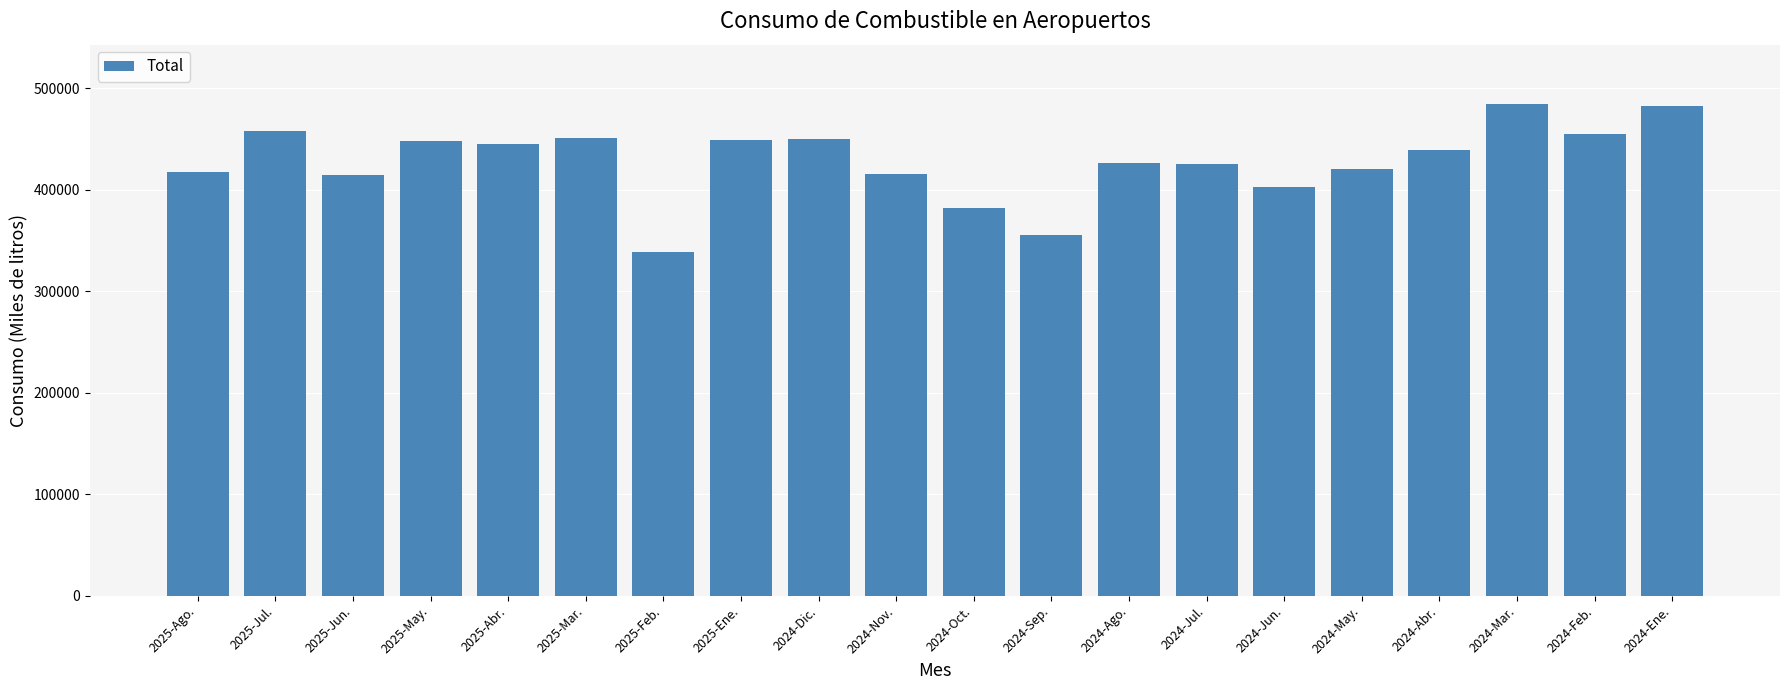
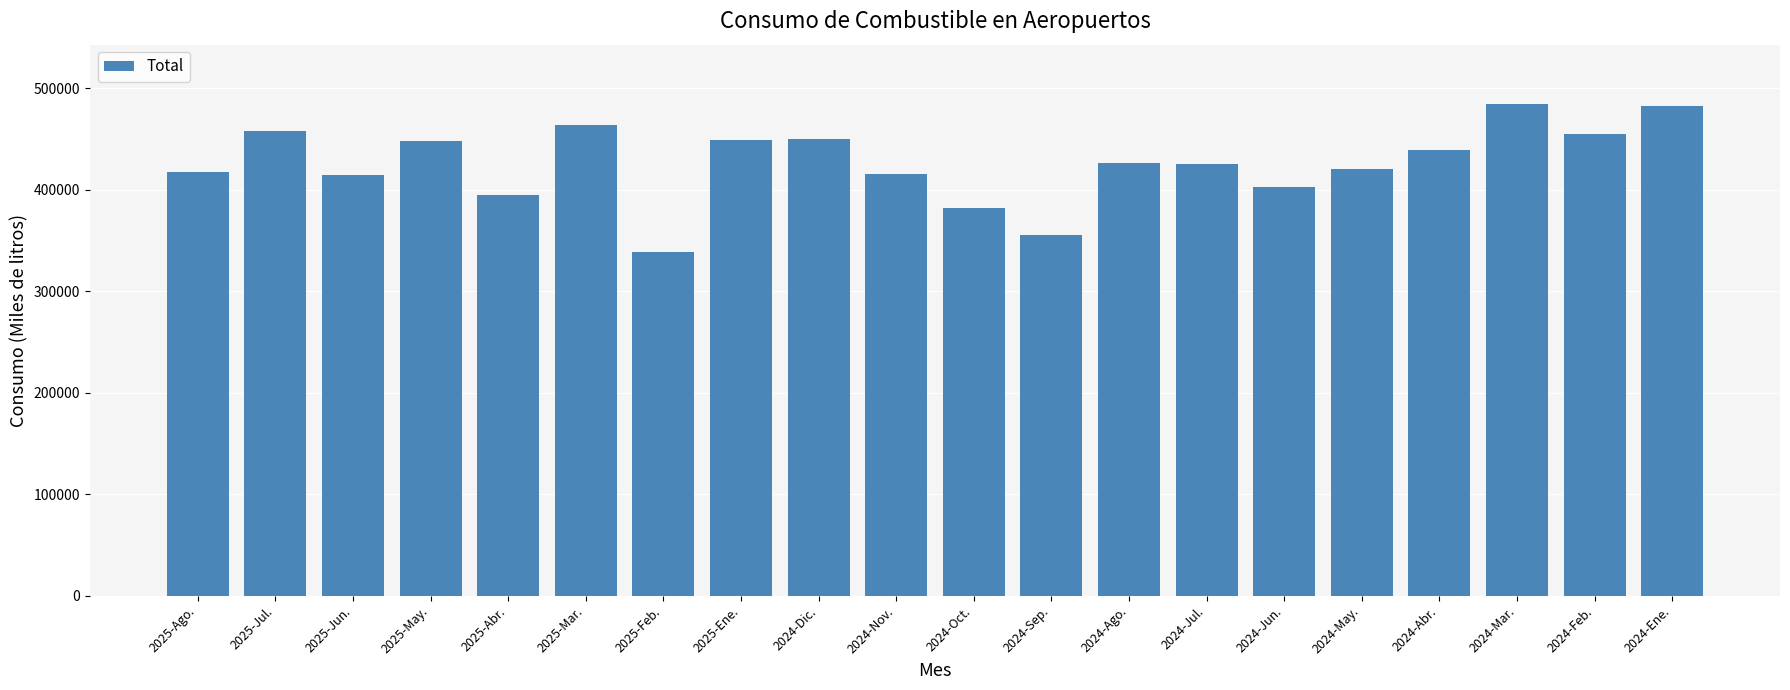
  {
    "2025-Ago.": 417000,
    "2025-Jul.": 458000,
    "2025-Jun.": 415000,
    "2025-May.": 448000,
-   "2025-Abr.": 445000,
-   "2025-Mar.": 451000,
+   "2025-Abr.": 395000,
+   "2025-Mar.": 463000,
    "2025-Feb.": 339000,
    "2025-Ene.": 449000,
    "2024-Dic.": 449000,
    "2024-Nov.": 415000,
    "2024-Oct.": 382000,
    "2024-Sep.": 355000,
    "2024-Ago.": 426000,
    "2024-Jul.": 426000,
    "2024-Jun.": 403000,
    "2024-May.": 420000,
    "2024-Abr.": 439000,
    "2024-Mar.": 485000,
    "2024-Feb.": 455000,
    "2024-Ene.": 482000
  }
